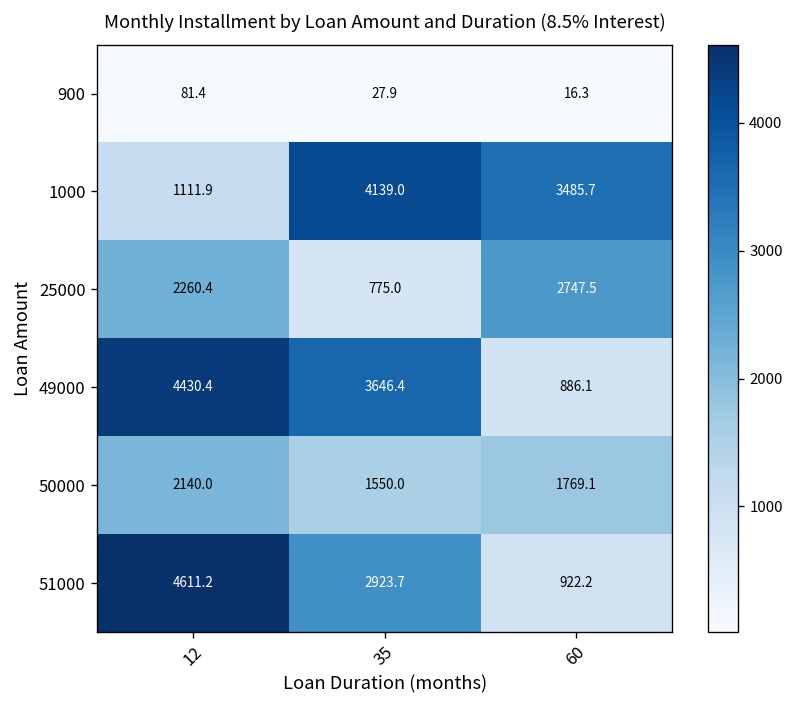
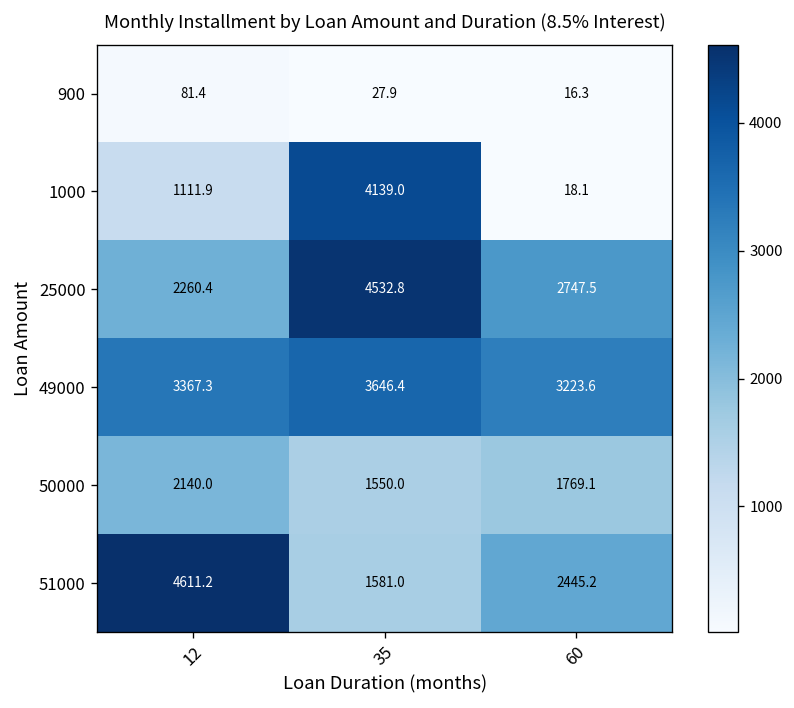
  {
    "900": {
      "12": 81.4,
      "35": 27.9,
      "60": 16.3
    },
    "1000": {
      "12": 1111.9,
      "35": 4139.0,
-     "60": 3485.7
+     "60": 18.1
    },
    "25000": {
      "12": 2260.4,
-     "35": 775.0,
+     "35": 4532.8,
      "60": 2747.5
    },
    "49000": {
-     "12": 4430.4,
+     "12": 3367.3,
      "35": 3646.4,
-     "60": 886.1
+     "60": 3223.6
    },
    "50000": {
      "12": 2140.0,
      "35": 1550.0,
      "60": 1769.1
    },
    "51000": {
      "12": 4611.2,
-     "35": 2923.7,
-     "60": 922.2
+     "35": 1581.0,
+     "60": 2445.2
    }
  }
